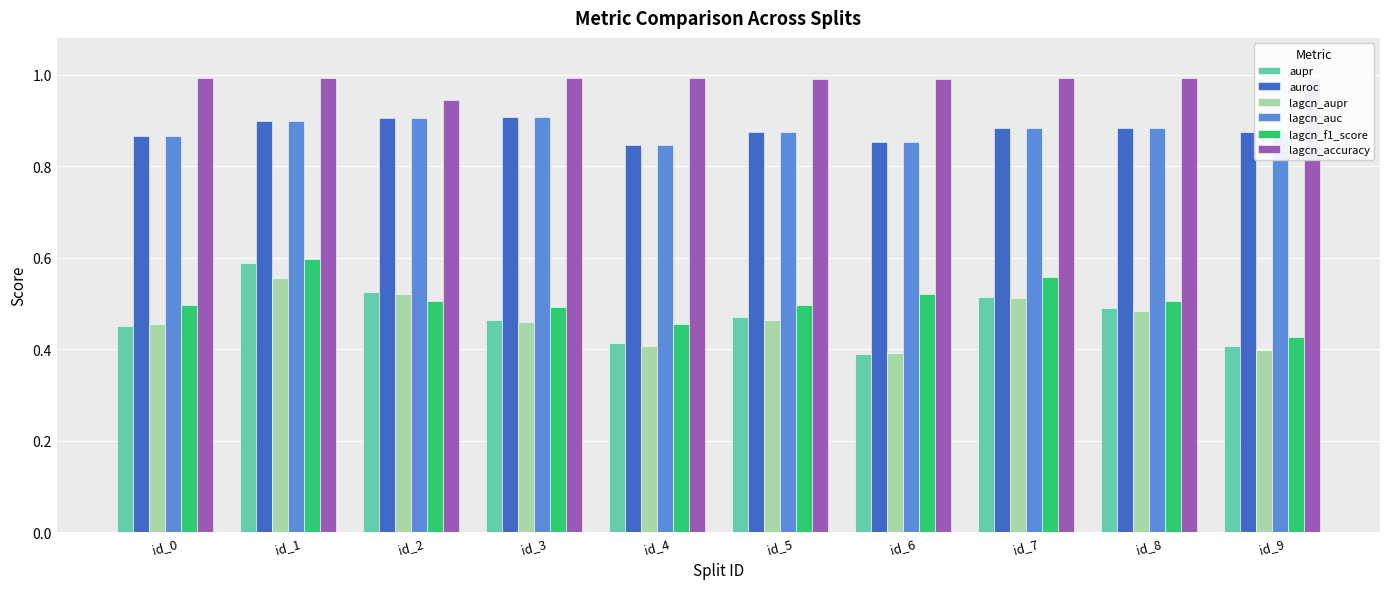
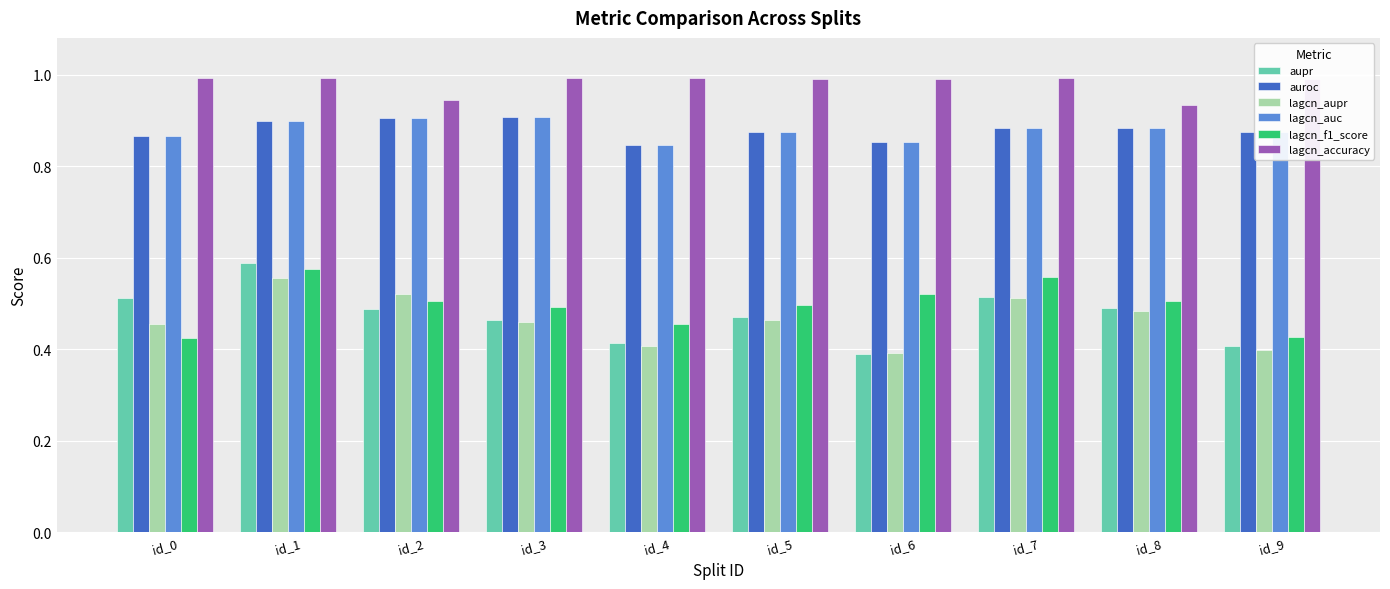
  {
    "aupr": {
-     "id_0": 0.45,
+     "id_0": 0.51,
      "id_1": 0.59,
-     "id_2": 0.52,
+     "id_2": 0.49,
      "id_3": 0.46,
      "id_4": 0.41,
      "id_5": 0.47,
      "id_6": 0.39,
      "id_7": 0.51,
      "id_8": 0.49,
      "id_9": 0.41
    },
    "lagcn_aupr": {
      "id_0": 0.46,
      "id_1": 0.56,
      "id_2": 0.52,
      "id_3": 0.46,
      "id_4": 0.41,
      "id_5": 0.46,
      "id_6": 0.39,
      "id_7": 0.51,
      "id_8": 0.48,
      "id_9": 0.40
    },
    "lagcn_f1_score": {
-     "id_0": 0.50,
-     "id_1": 0.60,
+     "id_0": 0.43,
+     "id_1": 0.58,
      "id_2": 0.51,
      "id_3": 0.49,
      "id_4": 0.45,
      "id_5": 0.50,
      "id_6": 0.52,
      "id_7": 0.56,
      "id_8": 0.50,
      "id_9": 0.43
    },
    "lagcn_accuracy": {
      "id_0": 0.99,
      "id_1": 0.99,
      "id_2": 0.94,
      "id_3": 0.99,
      "id_4": 0.99,
      "id_5": 0.99,
      "id_6": 0.99,
      "id_7": 0.99,
-     "id_8": 0.99
+     "id_8": 0.93
    }
  }
